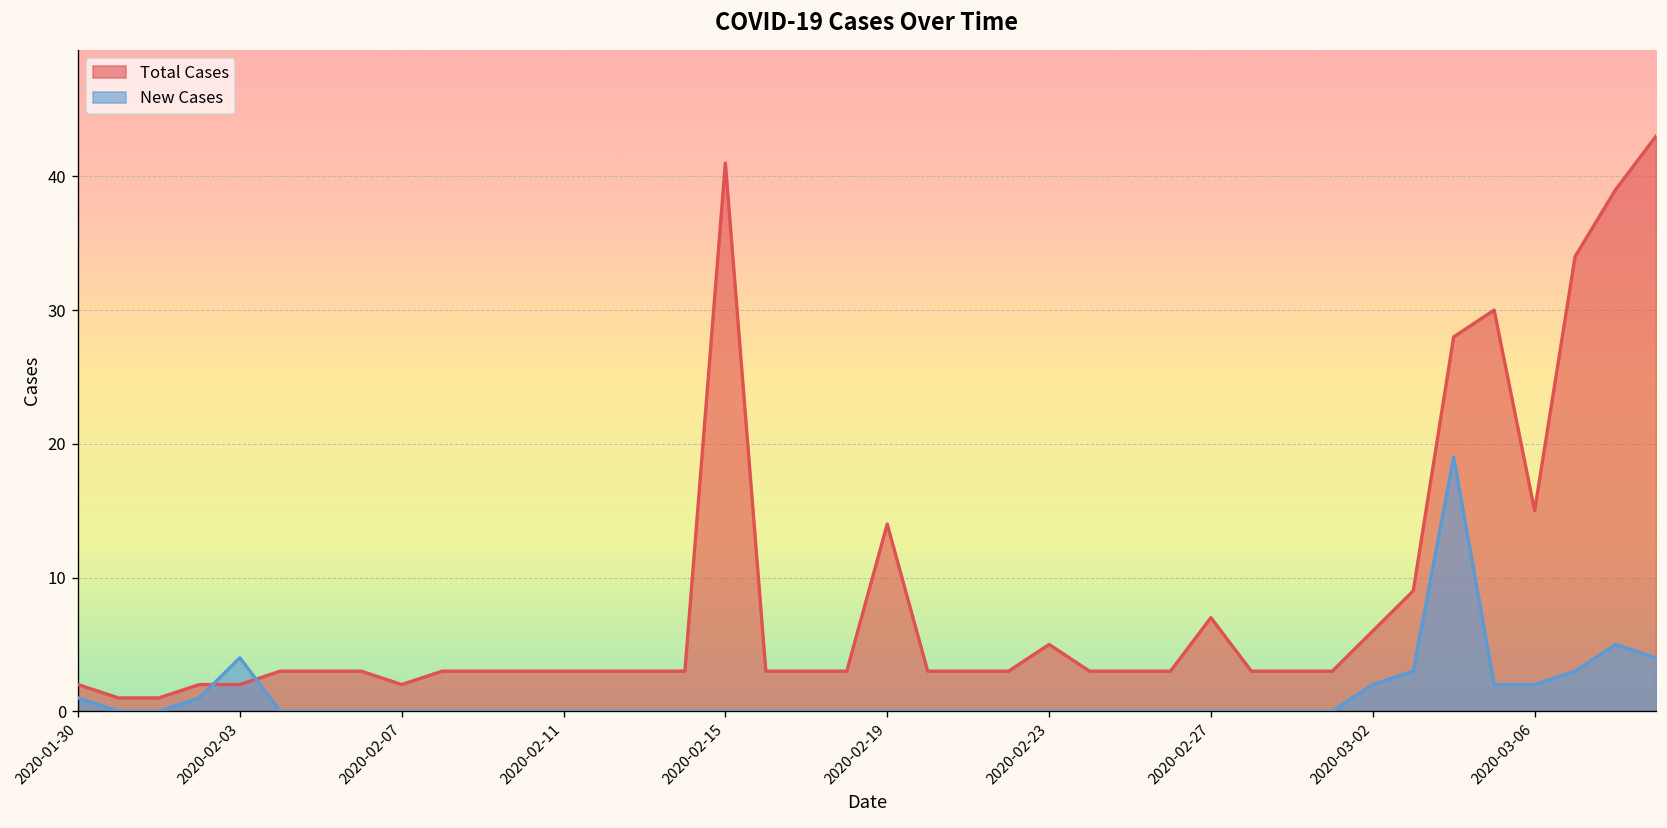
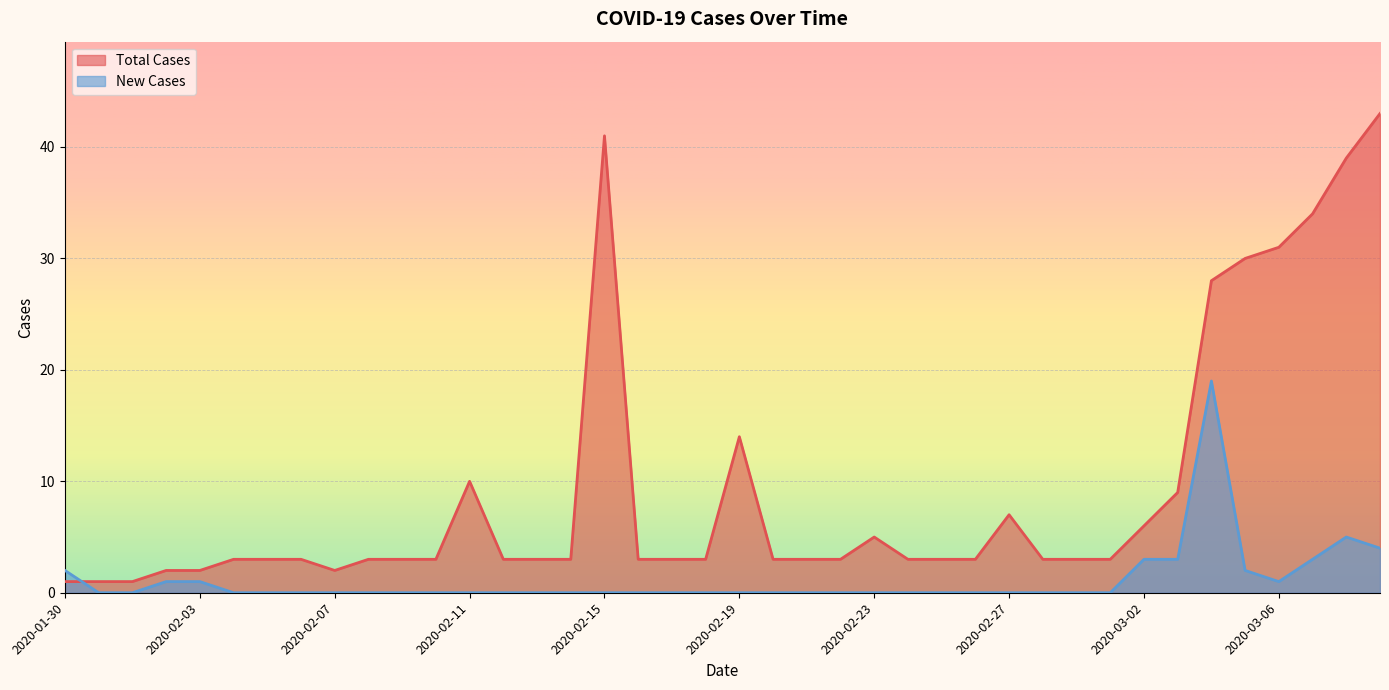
  {
    "Total Cases": {
-     "2020-01-30": 2,
+     "2020-01-30": 1,
      "2020-02-03": 2,
      "2020-02-07": 2,
-     "2020-02-11": 3,
+     "2020-02-11": 10,
      "2020-02-15": 41,
      "2020-02-19": 14,
      "2020-02-23": 5,
      "2020-02-27": 7,
      "2020-03-02": 6,
-     "2020-03-06": 15
+     "2020-03-06": 31
    },
    "New Cases": {
-     "2020-01-30": 1,
-     "2020-02-03": 4,
+     "2020-01-30": 2,
+     "2020-02-03": 1,
      "2020-02-07": 0,
      "2020-02-11": 0,
      "2020-02-15": 0,
      "2020-02-19": 0,
      "2020-02-23": 0,
      "2020-02-27": 0,
-     "2020-03-02": 2,
-     "2020-03-06": 2
+     "2020-03-02": 3,
+     "2020-03-06": 1
    }
  }
